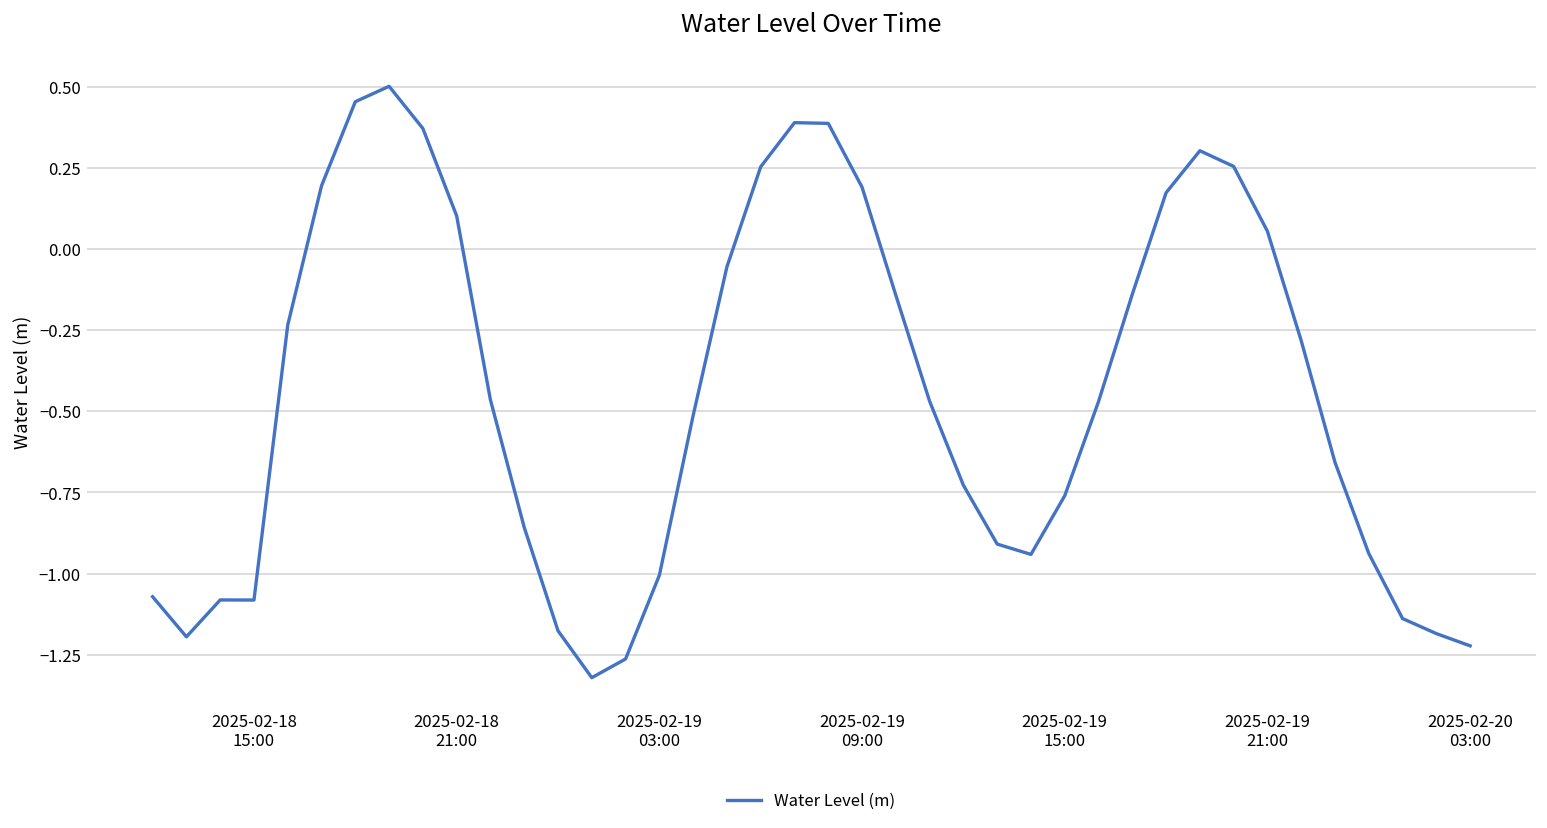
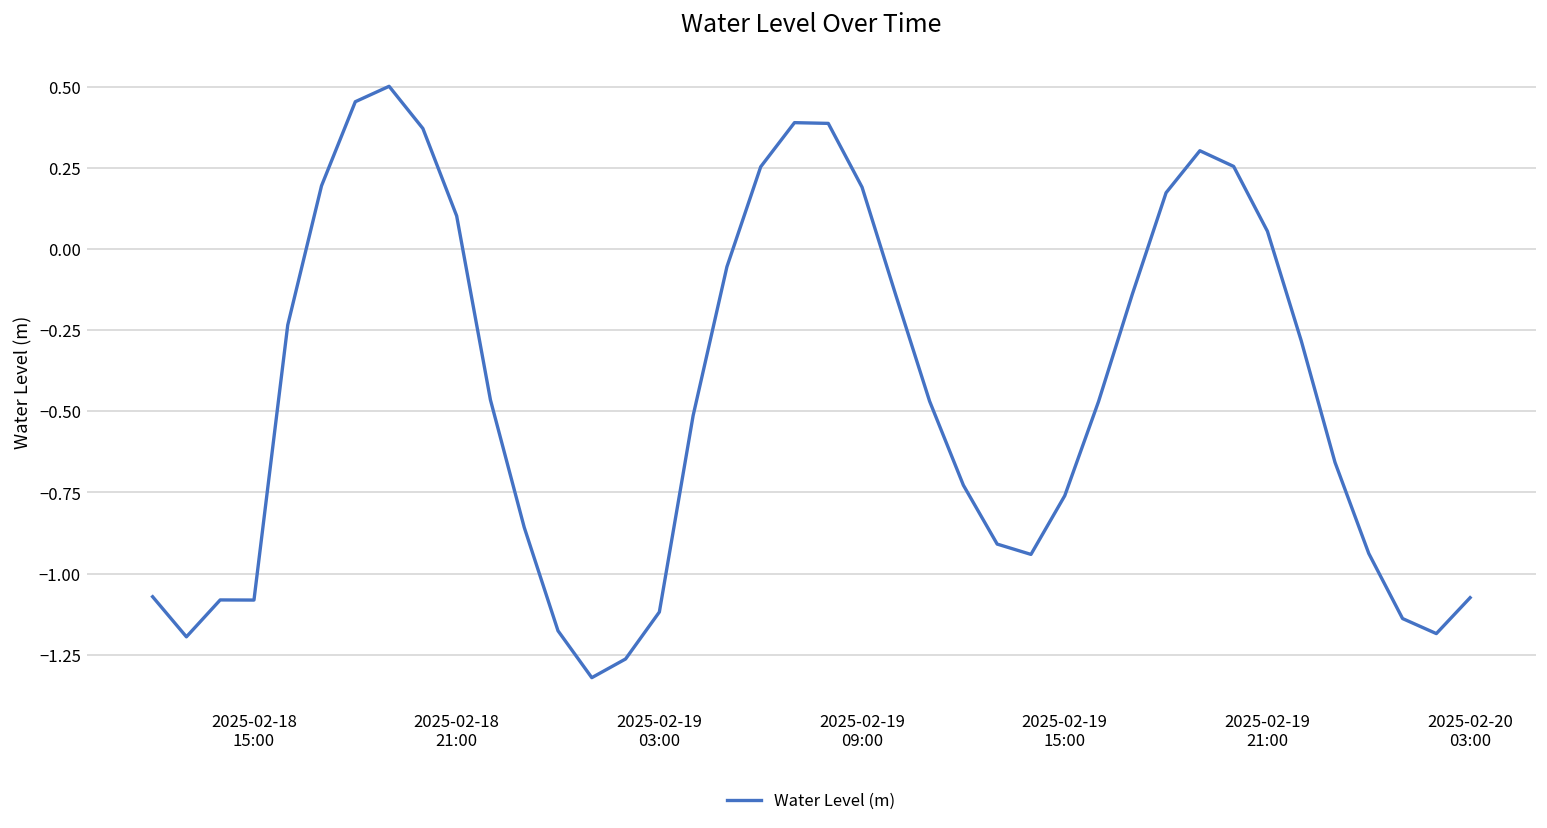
  {
    "2025-02-18 15:00": -1.08,
    "2025-02-18 21:00": 0.10,
-   "2025-02-19 03:00": -1.01,
+   "2025-02-19 03:00": -1.12,
    "2025-02-19 09:00": 0.19,
    "2025-02-19 15:00": -0.76,
    "2025-02-19 21:00": 0.05,
-   "2025-02-20 03:00": -1.22
+   "2025-02-20 03:00": -1.07
  }
